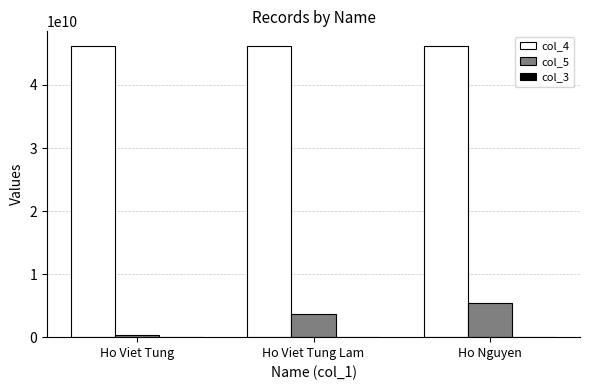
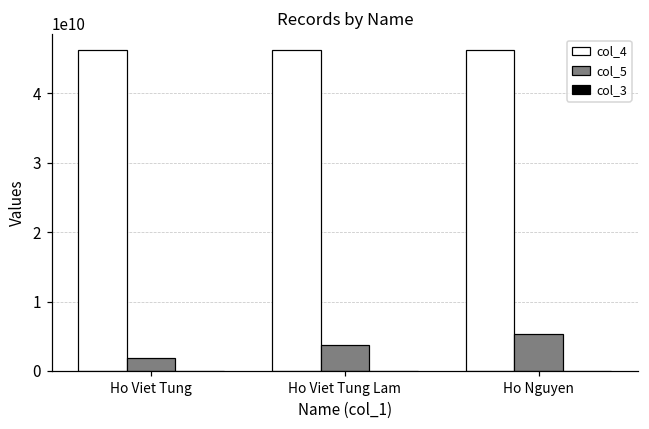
  {
    "col_4": {
      "Ho Viet Tung": 46000000000,
      "Ho Viet Tung Lam": 46000000000,
      "Ho Nguyen": 46000000000
    },
    "col_5": {
-     "Ho Viet Tung": 0,
+     "Ho Viet Tung": 2000000000,
      "Ho Viet Tung Lam": 4000000000,
      "Ho Nguyen": 5000000000
    },
    "col_3": {
      "Ho Viet Tung": 0,
      "Ho Viet Tung Lam": 0,
      "Ho Nguyen": 0
    }
  }
